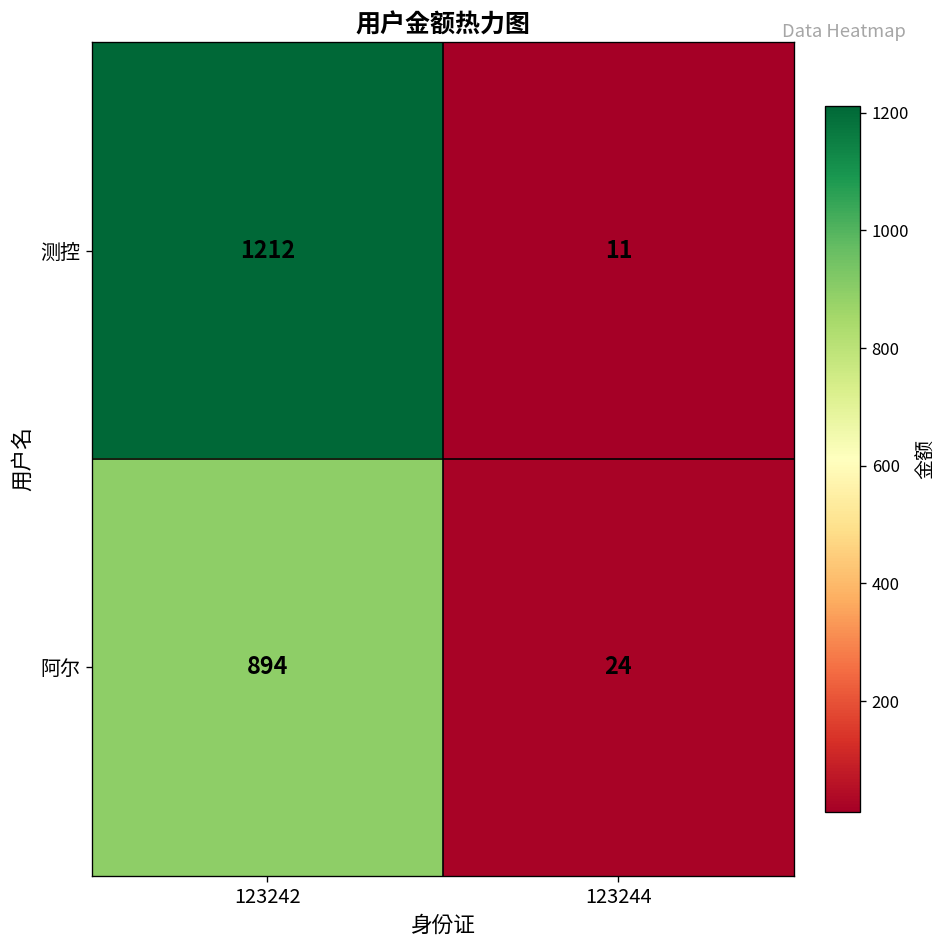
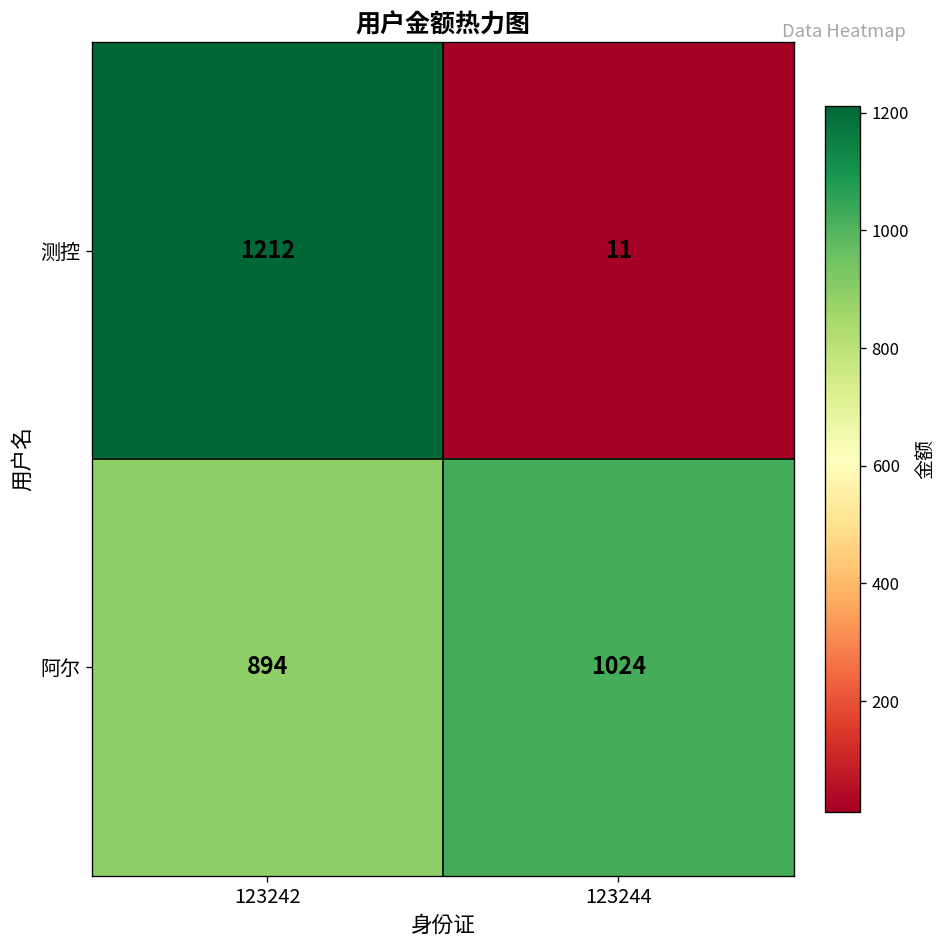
  {
    "测控": {
      "123242": 1212,
      "123244": 11
    },
    "阿尔": {
      "123242": 894,
-     "123244": 24
+     "123244": 1024
    }
  }
